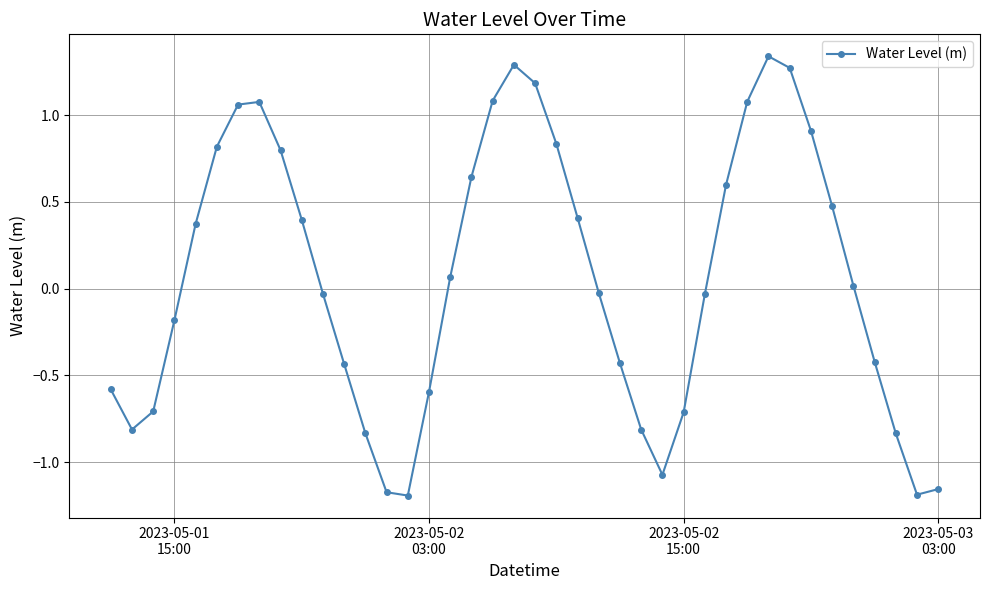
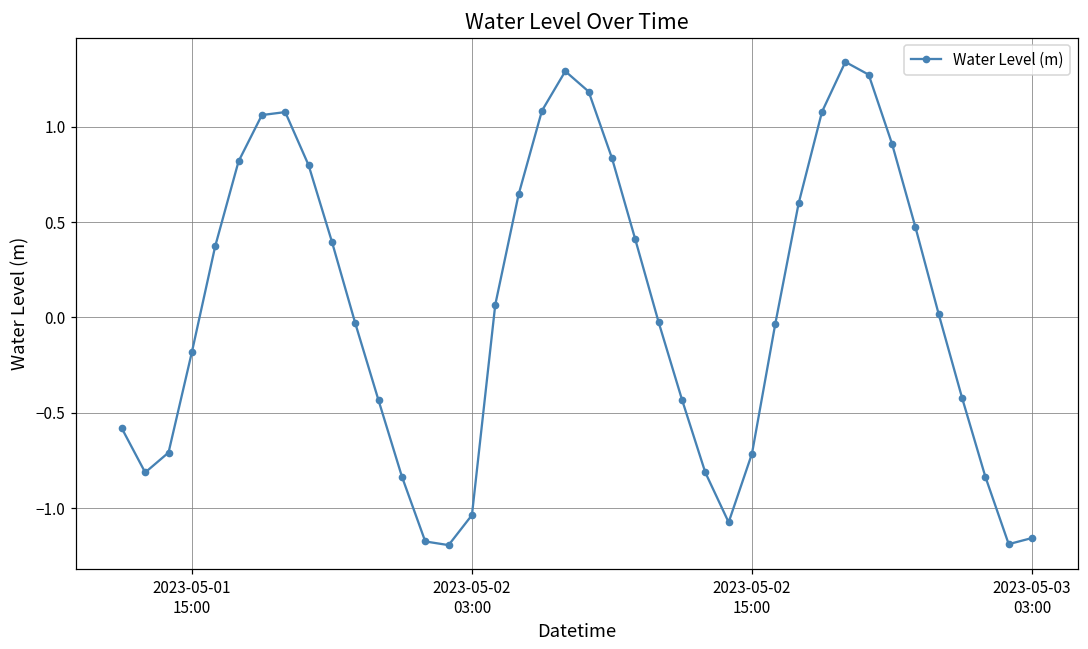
  {
    "2023-05-01 15:00": -0.18,
-   "2023-05-02 03:00": -0.59,
+   "2023-05-02 03:00": -1.04,
    "2023-05-02 15:00": -0.71,
    "2023-05-03 03:00": -1.16
  }
